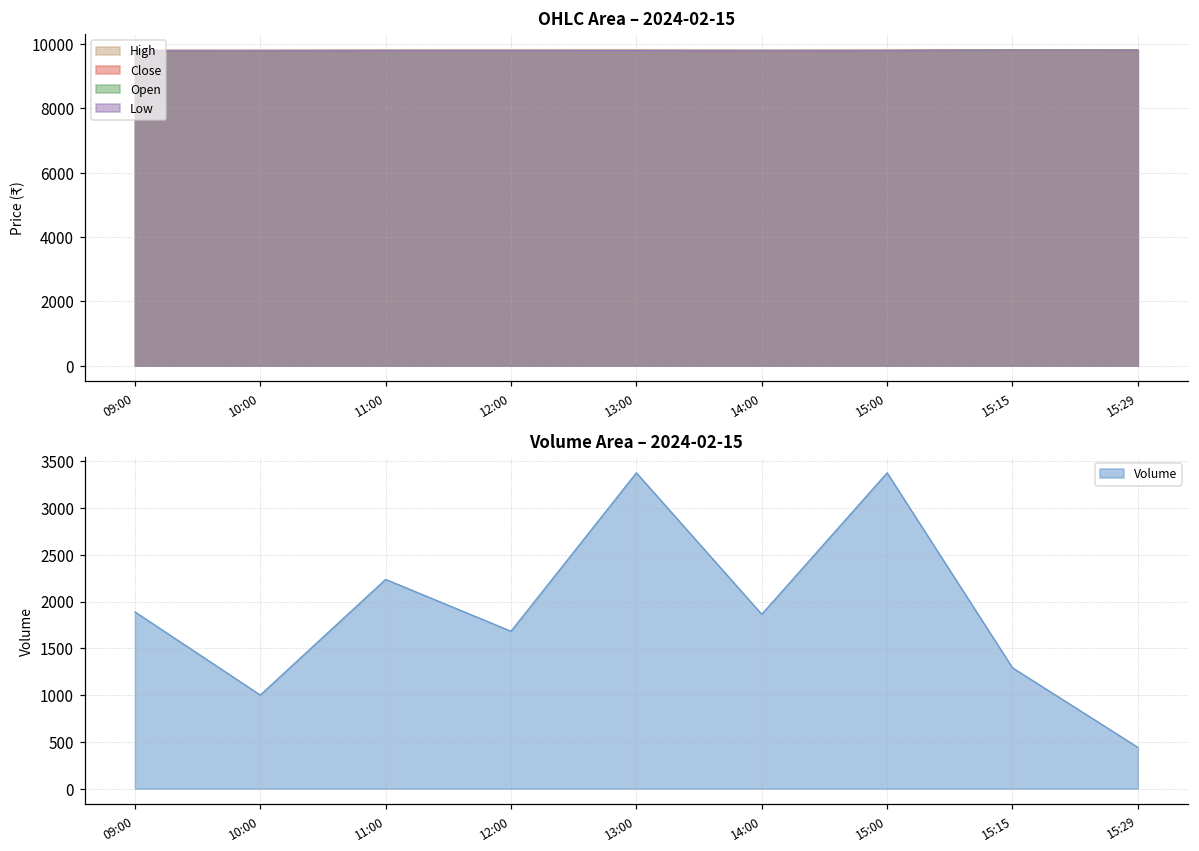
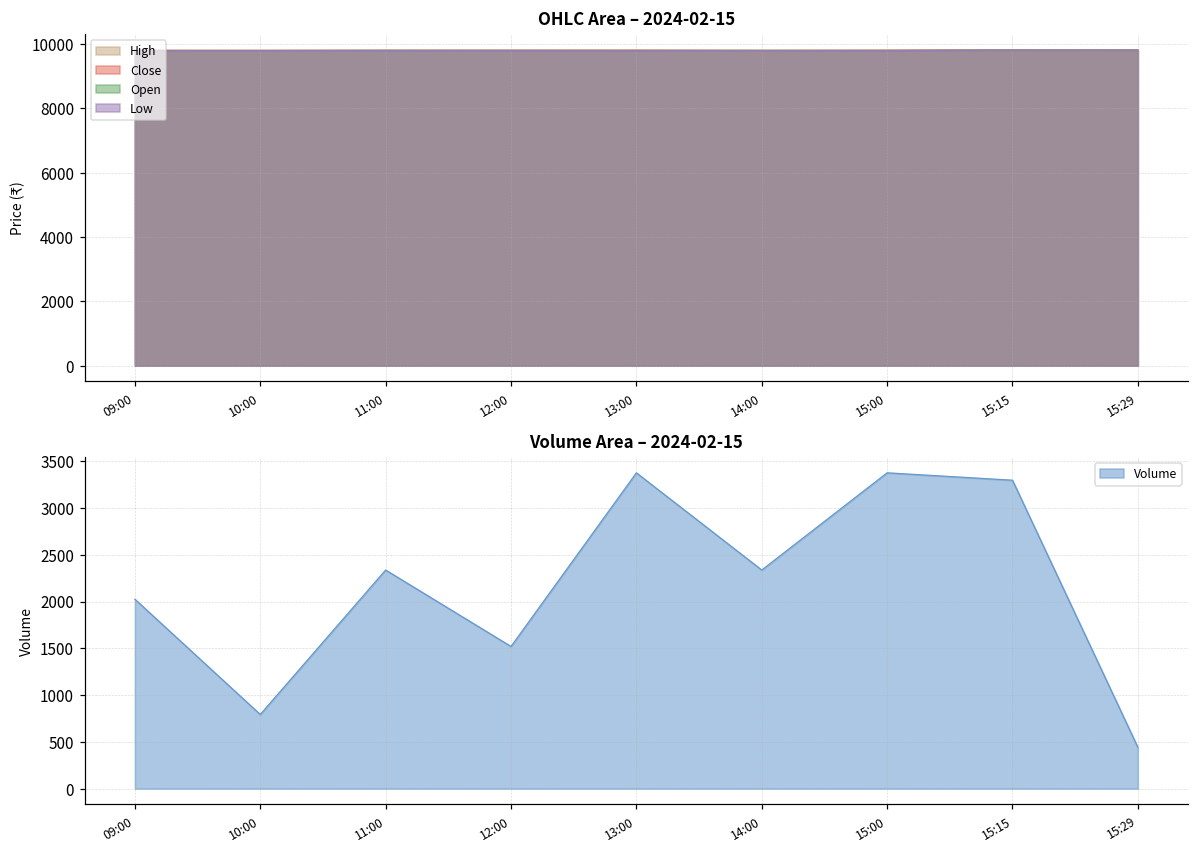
  {
    "OHLC Area – 2024-02-15": {
      "10:00": 9800,
      "11:00": 9800,
      "12:00": 9800,
      "13:00": 9800,
      "14:00": 9800,
      "15:00": 9800,
      "15:15": 9800,
      "15:29": 9800
    },
    "Volume Area – 2024-02-15": {
-     "09:00": 1900,
-     "10:00": 1000,
-     "11:00": 2200,
-     "12:00": 1700,
+     "09:00": 2000,
+     "10:00": 800,
+     "11:00": 2300,
+     "12:00": 1500,
      "13:00": 3400,
-     "14:00": 1900,
+     "14:00": 2300,
      "15:00": 3400,
-     "15:15": 1300,
+     "15:15": 3300,
      "15:29": 400
    }
  }
